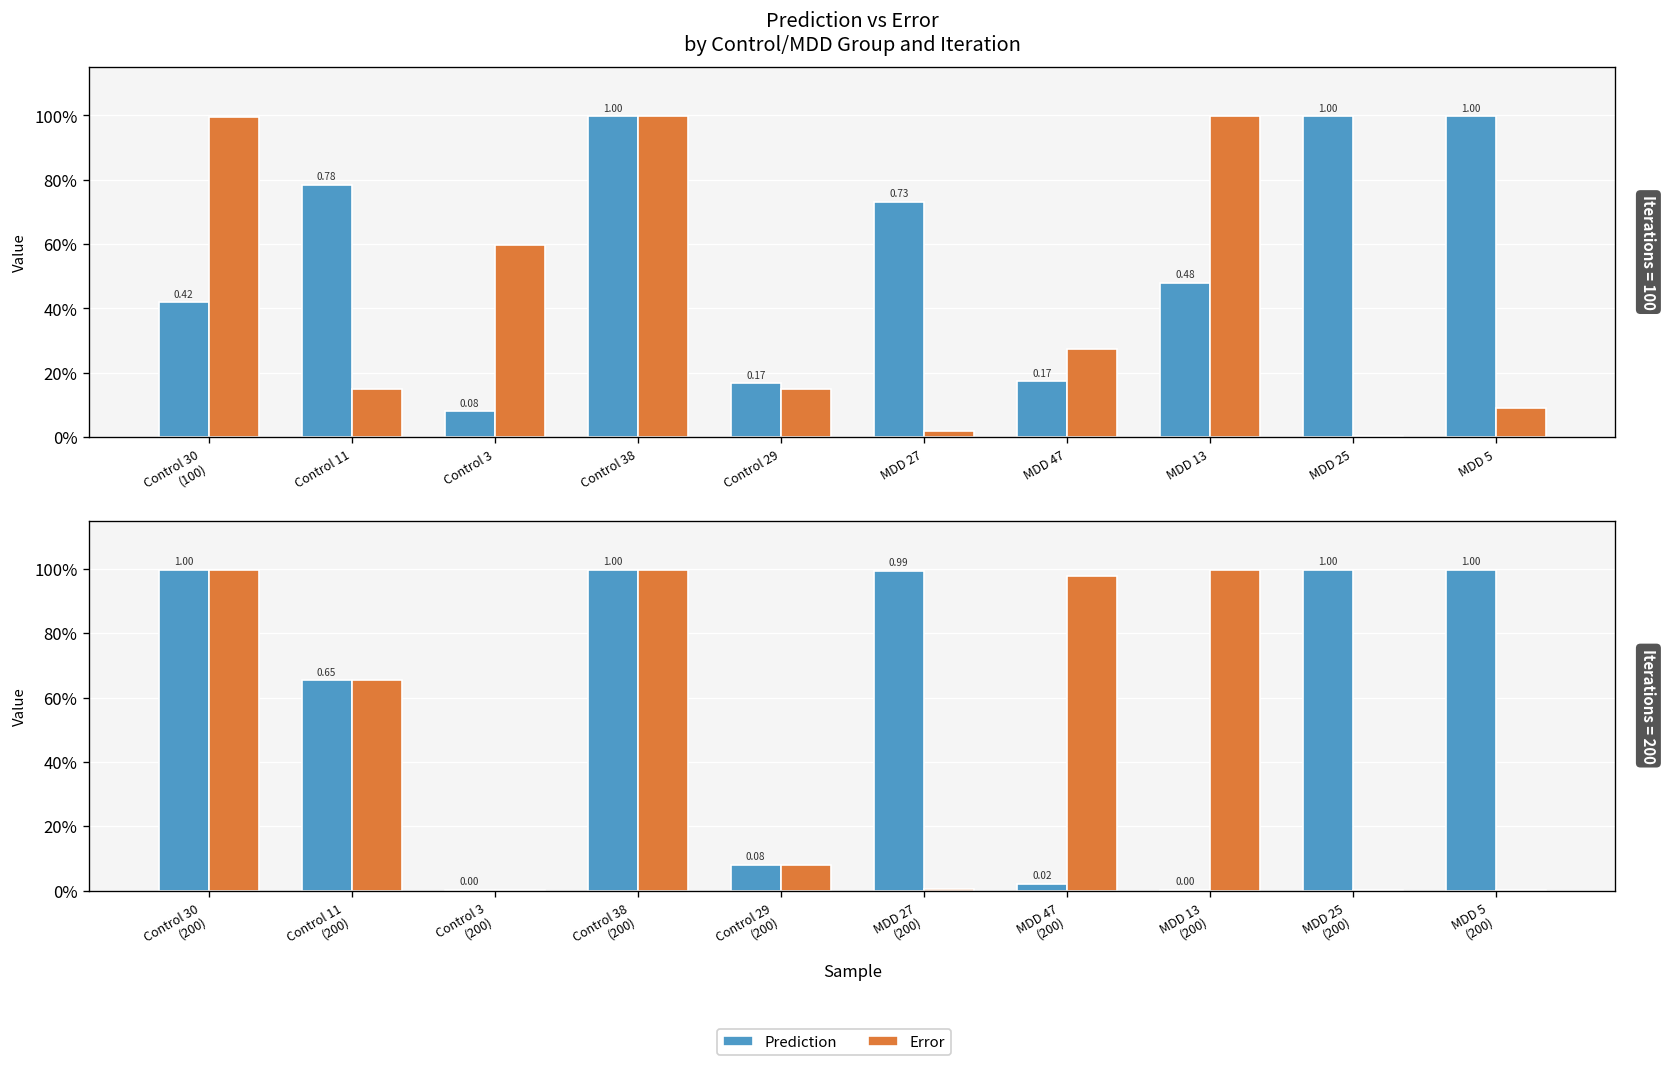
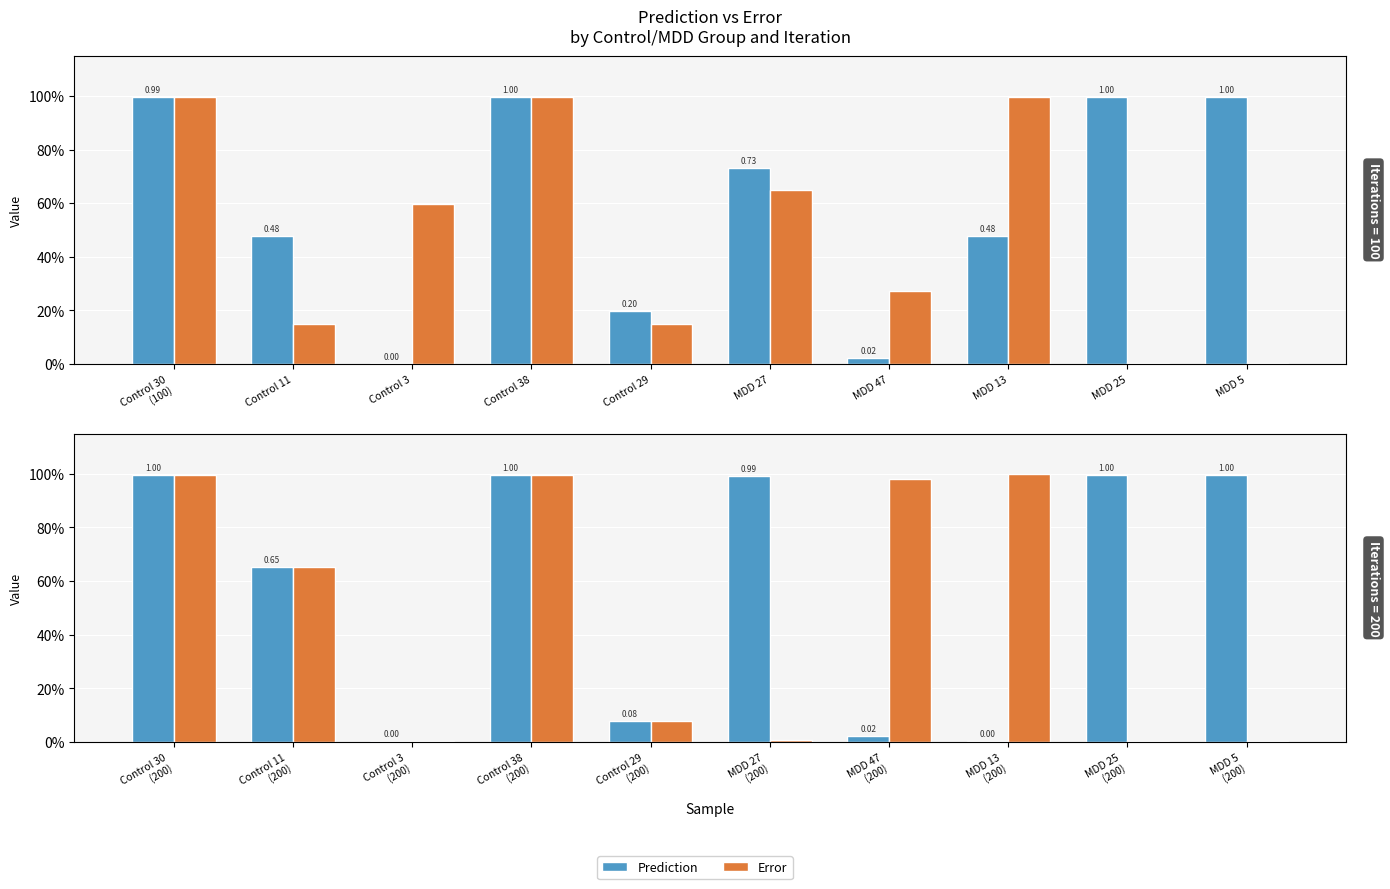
  {
    "Prediction vs Error by Control/MDD Group and Iteration": {
      "Prediction": {
-       "Control 30 (100)": "0.42",
-       "Control 11": "0.78",
-       "Control 3": "0.08",
+       "Control 30 (100)": "0.99",
+       "Control 11": "0.48",
+       "Control 3": "0.00",
        "Control 38": "1.00",
-       "Control 29": "0.17",
+       "Control 29": "0.20",
        "MDD 27": "0.73",
-       "MDD 47": "0.17",
+       "MDD 47": "0.02",
        "MDD 13": "0.48",
        "MDD 25": "1.00",
        "MDD 5": "1.00"
      },
      "Error": {
        "Control 30 (100)": "99%",
        "Control 11": "15%",
        "Control 3": "60%",
        "Control 38": "100%",
        "Control 29": "15%",
-       "MDD 27": "2%",
+       "MDD 27": "65%",
        "MDD 47": "27%",
        "MDD 13": "100%",
-       "MDD 5": "9%"
+       "MDD 5": "0%"
      }
    }
  }
